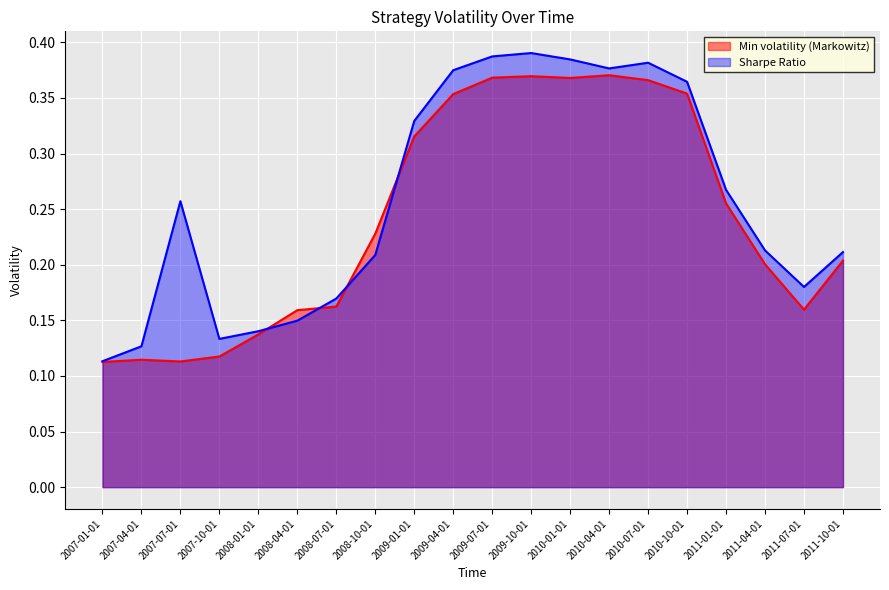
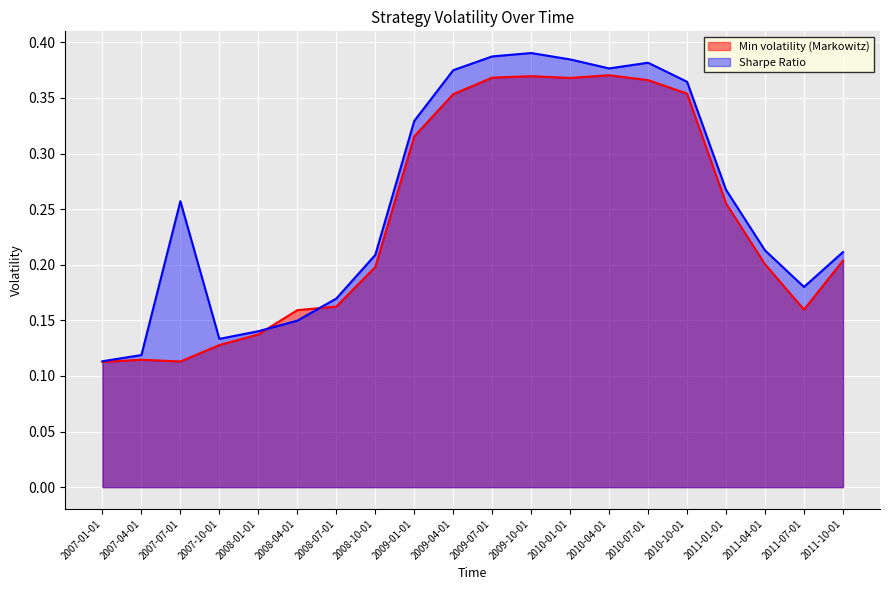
  {
    "Min volatility (Markowitz)": {
      "2007-04-01": 0.115,
      "2007-07-01": 0.113,
-     "2007-10-01": 0.117,
+     "2007-10-01": 0.128,
      "2008-01-01": 0.137,
      "2008-04-01": 0.159,
      "2008-07-01": 0.162,
-     "2008-10-01": 0.228,
+     "2008-10-01": 0.198,
      "2009-01-01": 0.315,
      "2009-04-01": 0.353,
      "2009-07-01": 0.368,
      "2009-10-01": 0.370,
      "2010-01-01": 0.368,
      "2010-04-01": 0.370,
      "2010-07-01": 0.366,
      "2010-10-01": 0.354,
      "2011-01-01": 0.255,
      "2011-04-01": 0.200,
      "2011-07-01": 0.160,
      "2011-10-01": 0.204
    },
    "Sharpe Ratio": {
-     "2007-04-01": 0.127,
+     "2007-04-01": 0.119,
      "2007-07-01": 0.257,
      "2007-10-01": 0.133,
      "2008-01-01": 0.140,
      "2008-04-01": 0.150,
      "2008-07-01": 0.170,
      "2008-10-01": 0.209,
      "2009-01-01": 0.329,
      "2009-04-01": 0.375,
      "2009-07-01": 0.387,
      "2009-10-01": 0.390,
      "2010-01-01": 0.385,
      "2010-04-01": 0.377,
      "2010-07-01": 0.382,
      "2010-10-01": 0.365,
      "2011-01-01": 0.267,
      "2011-04-01": 0.213,
      "2011-07-01": 0.180,
      "2011-10-01": 0.211
    }
  }
